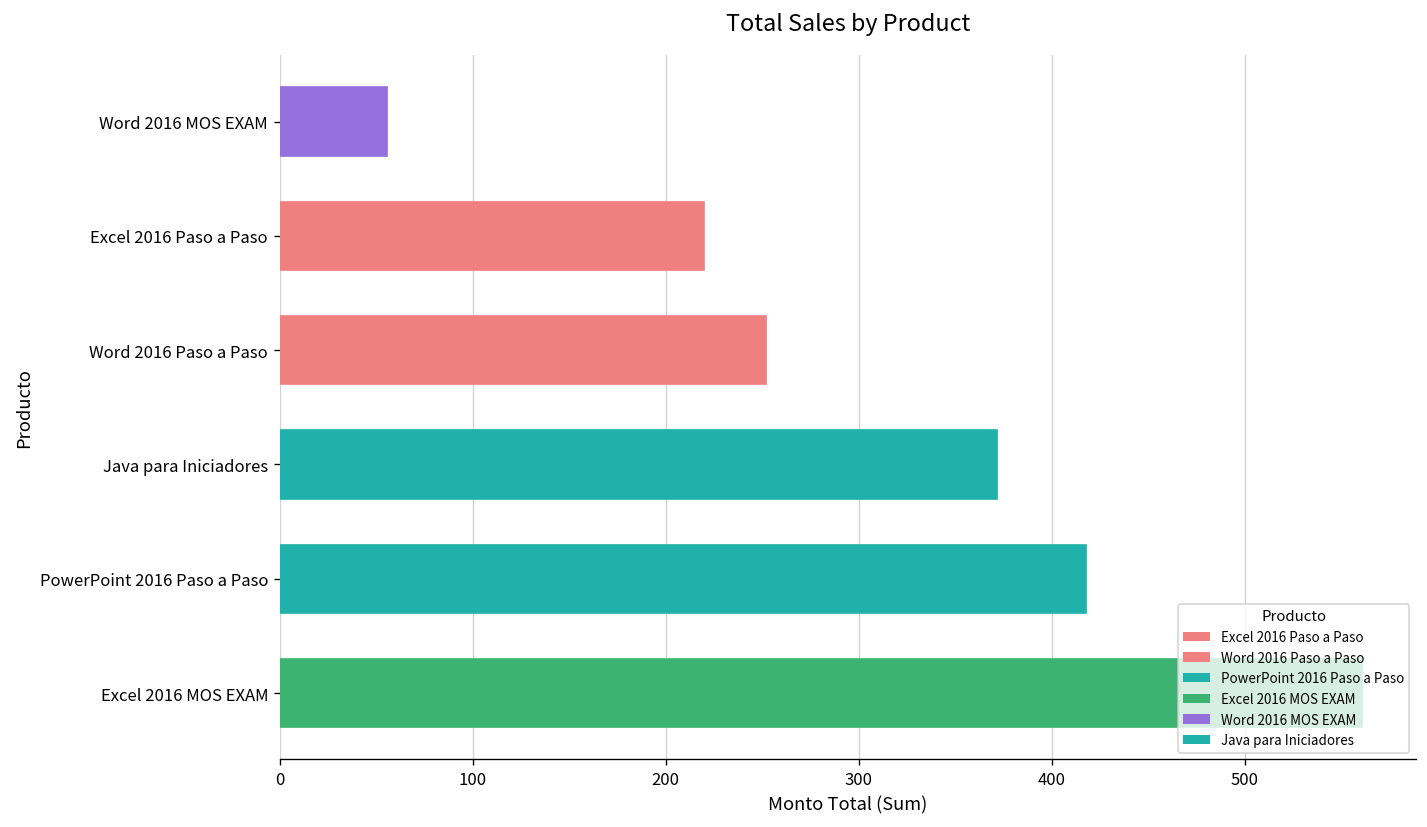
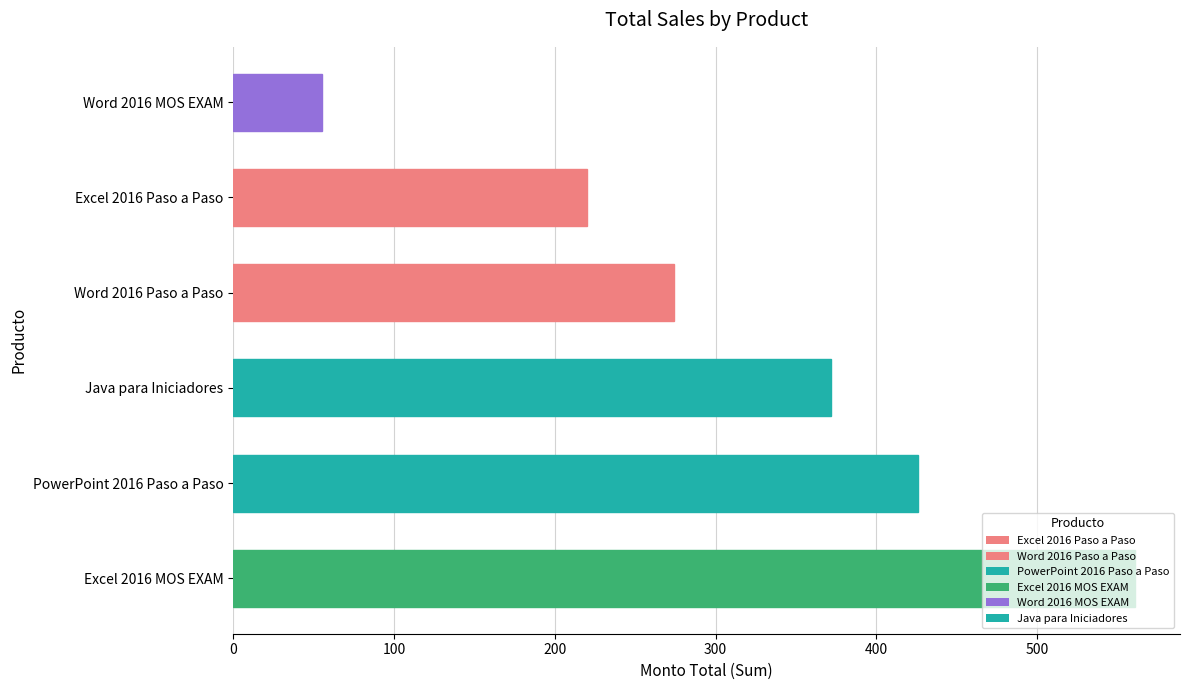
  {
    "Word 2016 MOS EXAM": 55,
    "Excel 2016 Paso a Paso": 220,
-   "Word 2016 Paso a Paso": 252,
+   "Word 2016 Paso a Paso": 274,
    "Java para Iniciadores": 372,
-   "PowerPoint 2016 Paso a Paso": 418
+   "PowerPoint 2016 Paso a Paso": 426
  }
